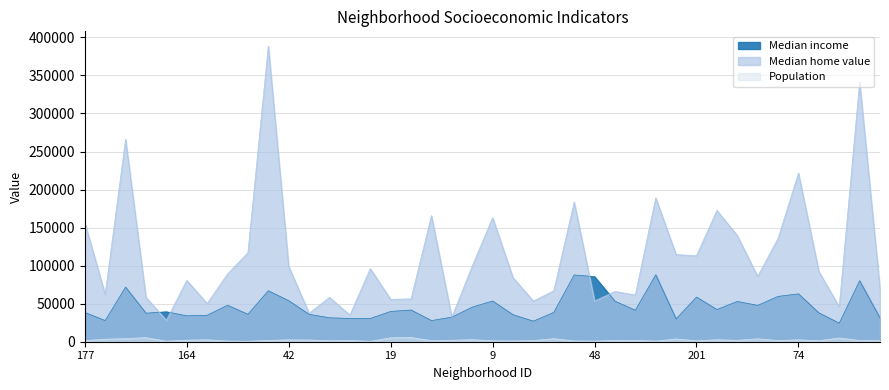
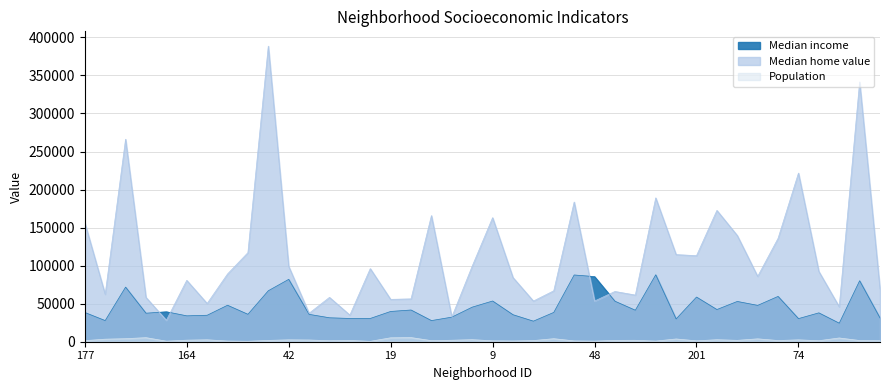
  {
    "Median income": {
      "177": 40000,
      "164": 30000,
-     "42": 50000,
+     "42": 80000,
      "48": 90000,
      "201": 60000,
-     "74": 60000
+     "74": 30000
    }
  }
